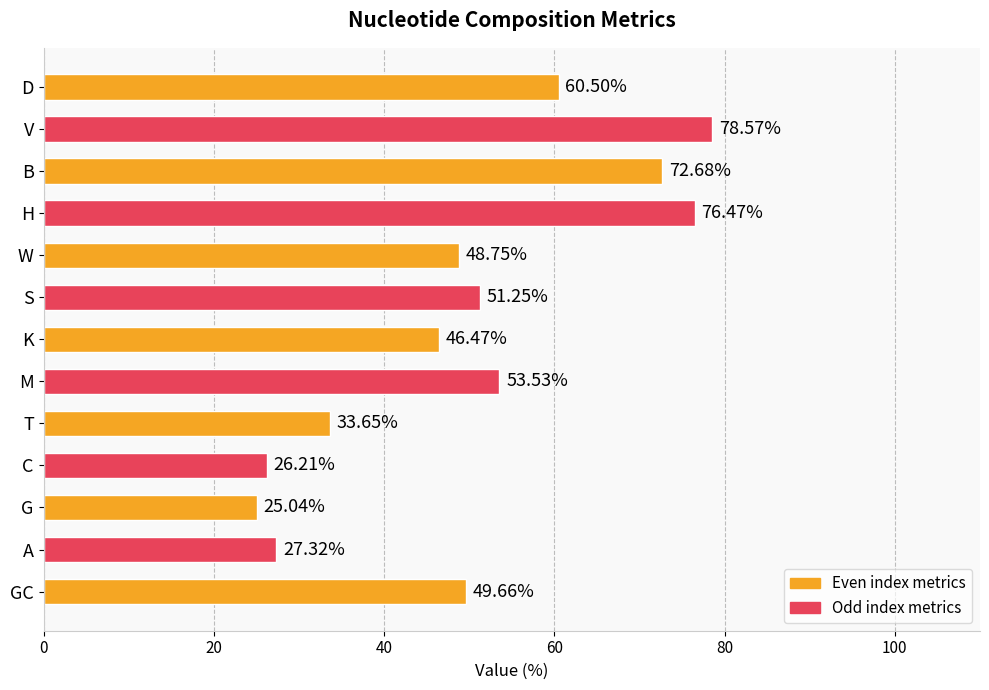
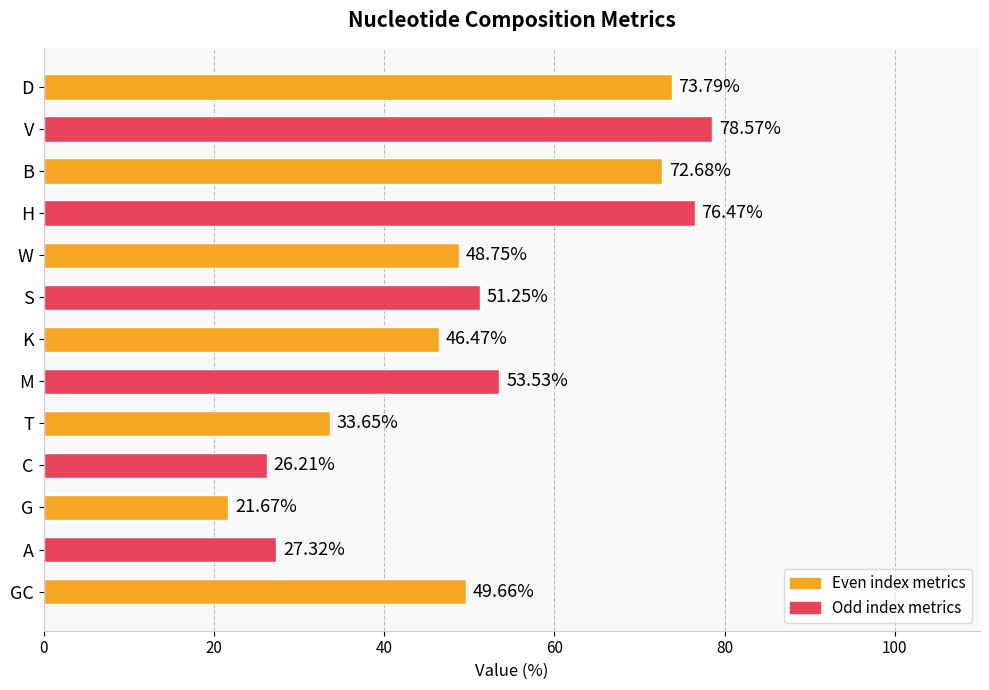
  {
-   "D": "60.50%",
+   "D": "73.79%",
    "V": "78.57%",
    "B": "72.68%",
    "H": "76.47%",
    "W": "48.75%",
    "S": "51.25%",
    "K": "46.47%",
    "M": "53.53%",
    "T": "33.65%",
    "C": "26.21%",
-   "G": "25.04%",
+   "G": "21.67%",
    "A": "27.32%",
    "GC": "49.66%"
  }
